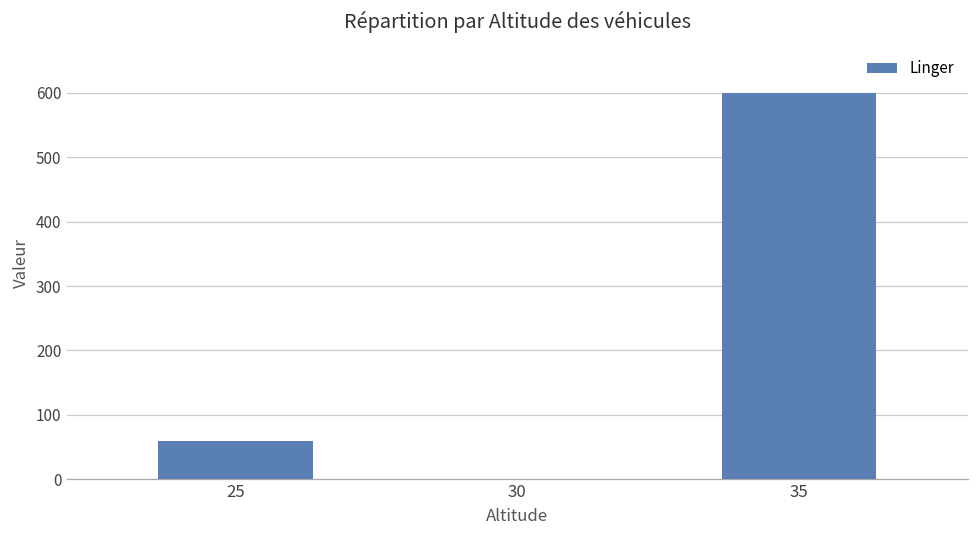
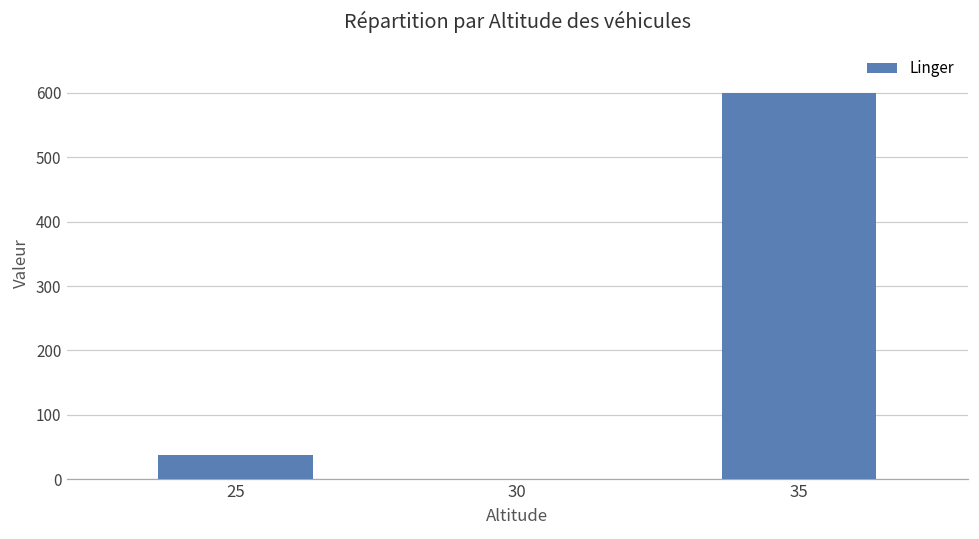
  {
-   "25": 60,
+   "25": 40,
    "30": 0,
    "35": 600
  }
